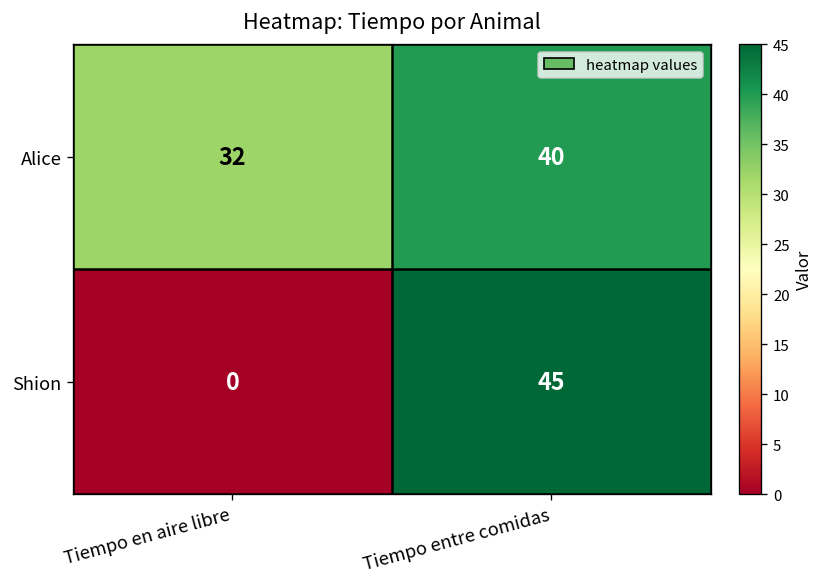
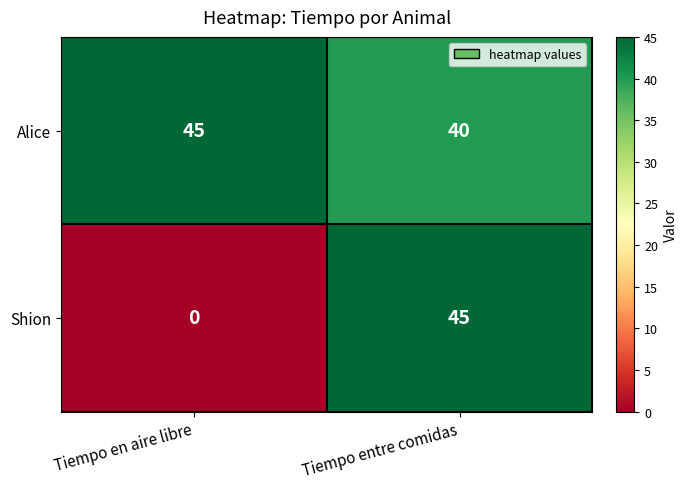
  {
    "Alice": {
-     "Tiempo en aire libre": 32,
+     "Tiempo en aire libre": 45,
      "Tiempo entre comidas": 40
    },
    "Shion": {
      "Tiempo en aire libre": 0,
      "Tiempo entre comidas": 45
    }
  }
